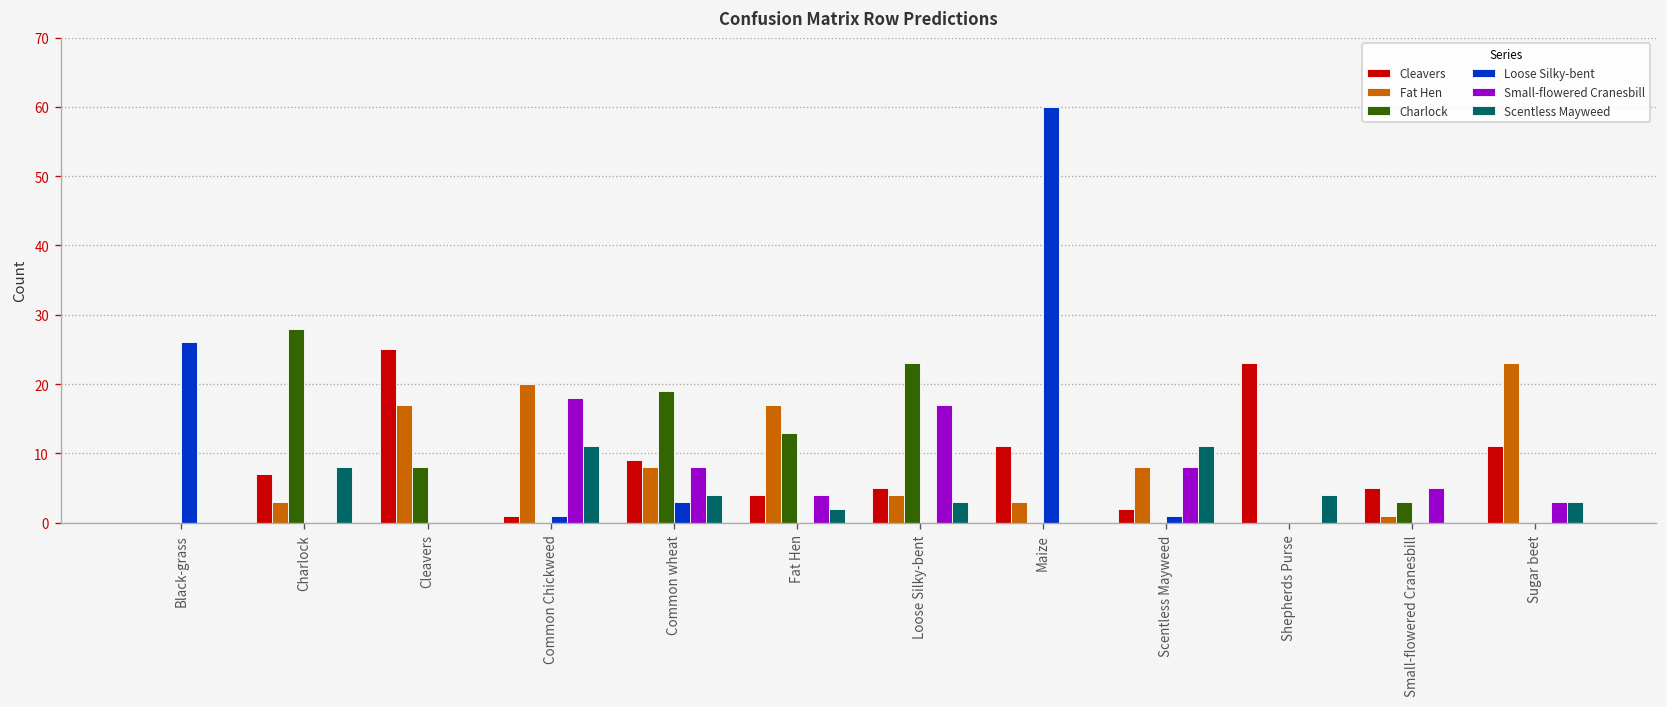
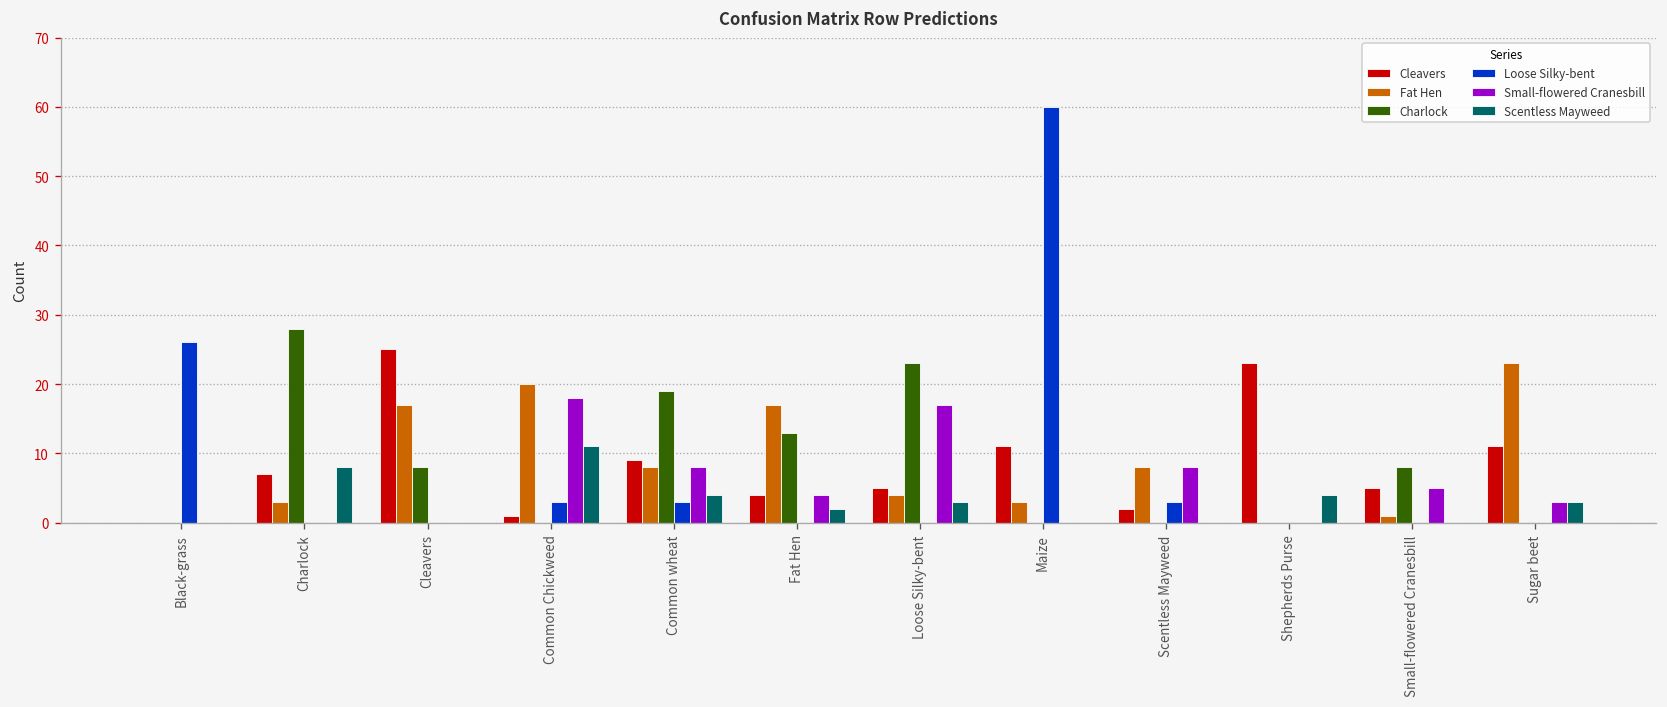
  {
    "Cleavers": {
      "Black-grass": 0,
      "Charlock": 7,
      "Cleavers": 25,
      "Common Chickweed": 1,
      "Common wheat": 9,
      "Fat Hen": 4,
      "Loose Silky-bent": 5,
      "Maize": 11,
      "Scentless Mayweed": 2,
      "Shepherds Purse": 23,
      "Small-flowered Cranesbill": 5,
      "Sugar beet": 11
    },
    "Fat Hen": {
      "Black-grass": 0,
      "Charlock": 3,
      "Cleavers": 17,
      "Common Chickweed": 20,
      "Common wheat": 8,
      "Fat Hen": 17,
      "Loose Silky-bent": 4,
      "Maize": 3,
      "Scentless Mayweed": 8,
      "Shepherds Purse": 0,
      "Small-flowered Cranesbill": 1,
      "Sugar beet": 23
    },
    "Charlock": {
      "Black-grass": 0,
      "Charlock": 28,
      "Cleavers": 8,
      "Common Chickweed": 0,
      "Common wheat": 19,
      "Fat Hen": 13,
      "Loose Silky-bent": 23,
      "Maize": 0,
      "Scentless Mayweed": 0,
      "Shepherds Purse": 0,
-     "Small-flowered Cranesbill": 3,
+     "Small-flowered Cranesbill": 8,
      "Sugar beet": 0
    },
    "Loose Silky-bent": {
      "Black-grass": 26,
      "Charlock": 0,
      "Cleavers": 0,
-     "Common Chickweed": 1,
+     "Common Chickweed": 3,
      "Common wheat": 3,
      "Fat Hen": 0,
      "Loose Silky-bent": 0,
      "Maize": 60,
-     "Scentless Mayweed": 1,
+     "Scentless Mayweed": 3,
      "Shepherds Purse": 0,
      "Small-flowered Cranesbill": 0,
      "Sugar beet": 0
    },
    "Small-flowered Cranesbill": {
      "Black-grass": 0,
      "Charlock": 0,
      "Cleavers": 0,
      "Common Chickweed": 18,
      "Common wheat": 8,
      "Fat Hen": 4,
      "Loose Silky-bent": 17,
      "Maize": 0,
      "Scentless Mayweed": 8,
      "Shepherds Purse": 0,
      "Small-flowered Cranesbill": 5,
      "Sugar beet": 3
    },
    "Scentless Mayweed": {
      "Black-grass": 0,
      "Charlock": 8,
      "Cleavers": 0,
      "Common Chickweed": 11,
      "Common wheat": 4,
      "Fat Hen": 2,
      "Loose Silky-bent": 3,
      "Maize": 0,
-     "Scentless Mayweed": 11,
+     "Scentless Mayweed": 0,
      "Shepherds Purse": 4,
      "Small-flowered Cranesbill": 0,
      "Sugar beet": 3
    }
  }
